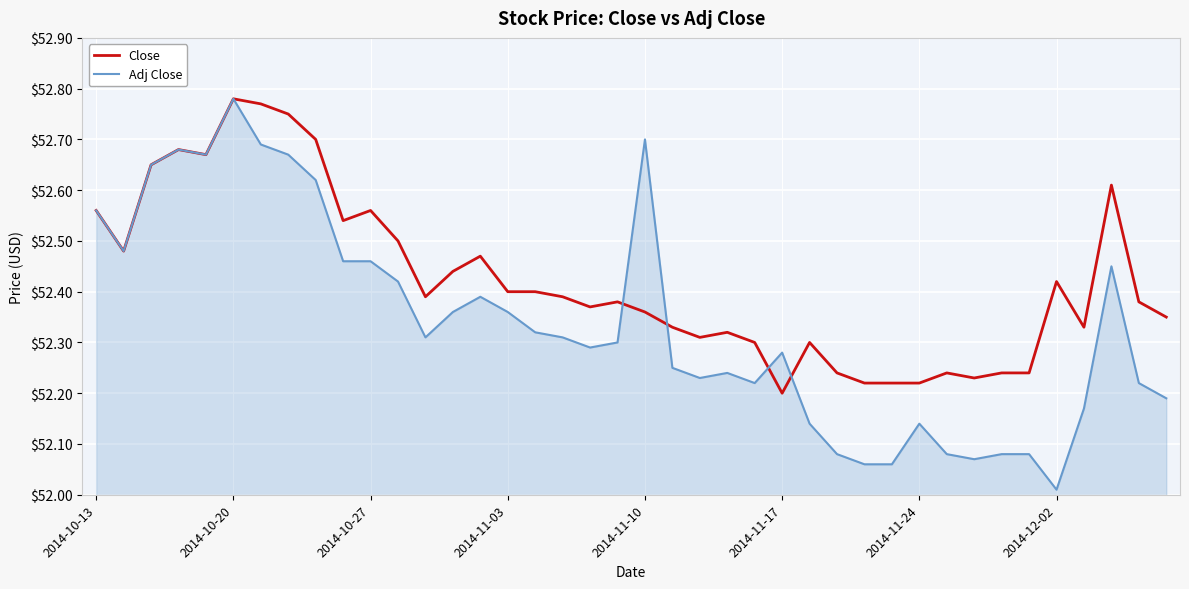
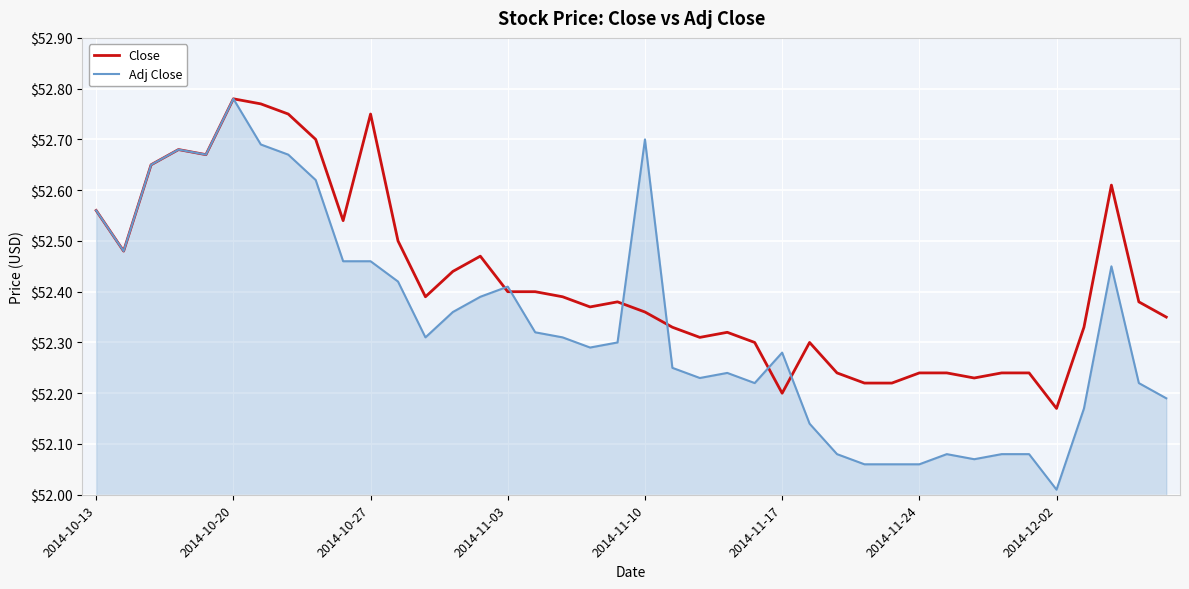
  {
    "Close": {
-     "2014-10-27": "$52.56",
+     "2014-10-27": "$52.75",
      "2014-11-03": "$52.40",
      "2014-11-10": "$52.36",
      "2014-11-17": "$52.20",
-     "2014-11-24": "$52.22",
-     "2014-12-02": "$52.42"
+     "2014-11-24": "$52.24",
+     "2014-12-02": "$52.17"
    },
    "Adj Close": {
      "2014-10-27": "$52.46",
-     "2014-11-03": "$52.36",
+     "2014-11-03": "$52.41",
      "2014-11-10": "$52.70",
      "2014-11-17": "$52.28",
-     "2014-11-24": "$52.14",
+     "2014-11-24": "$52.06",
      "2014-12-02": "$52.01"
    }
  }
